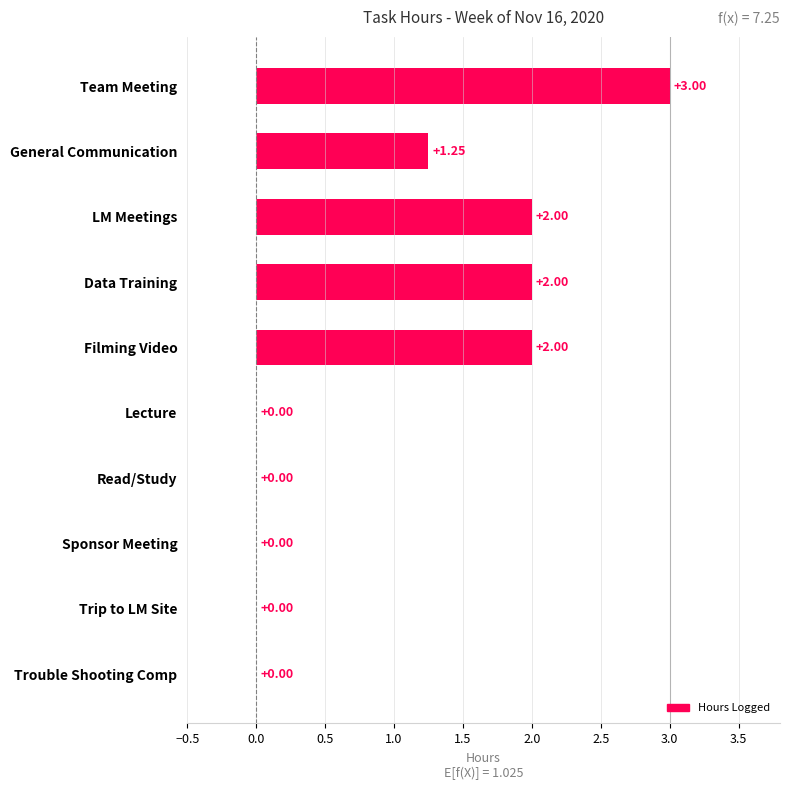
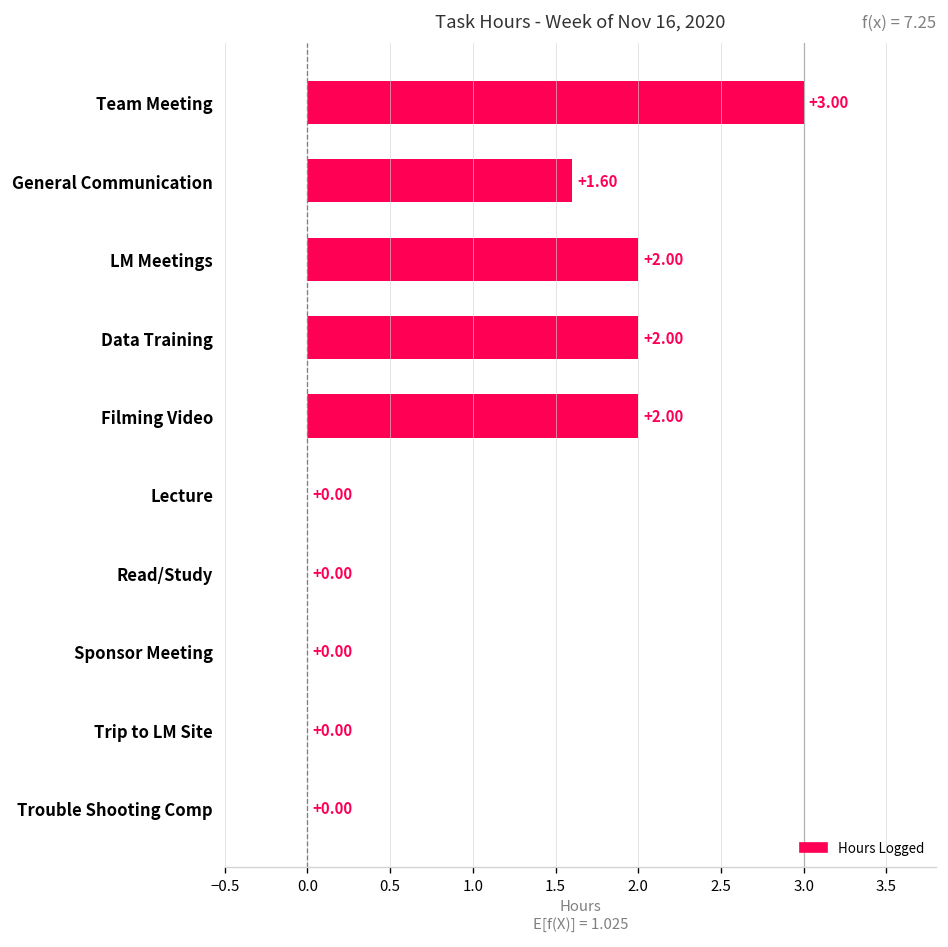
  {
    "Team Meeting": "+3.00",
-   "General Communication": "+1.25",
+   "General Communication": "+1.60",
    "LM Meetings": "+2.00",
    "Data Training": "+2.00",
    "Filming Video": "+2.00",
    "Lecture": "+0.00",
    "Read/Study": "+0.00",
    "Sponsor Meeting": "+0.00",
    "Trip to LM Site": "+0.00",
    "Trouble Shooting Comp": "+0.00"
  }
